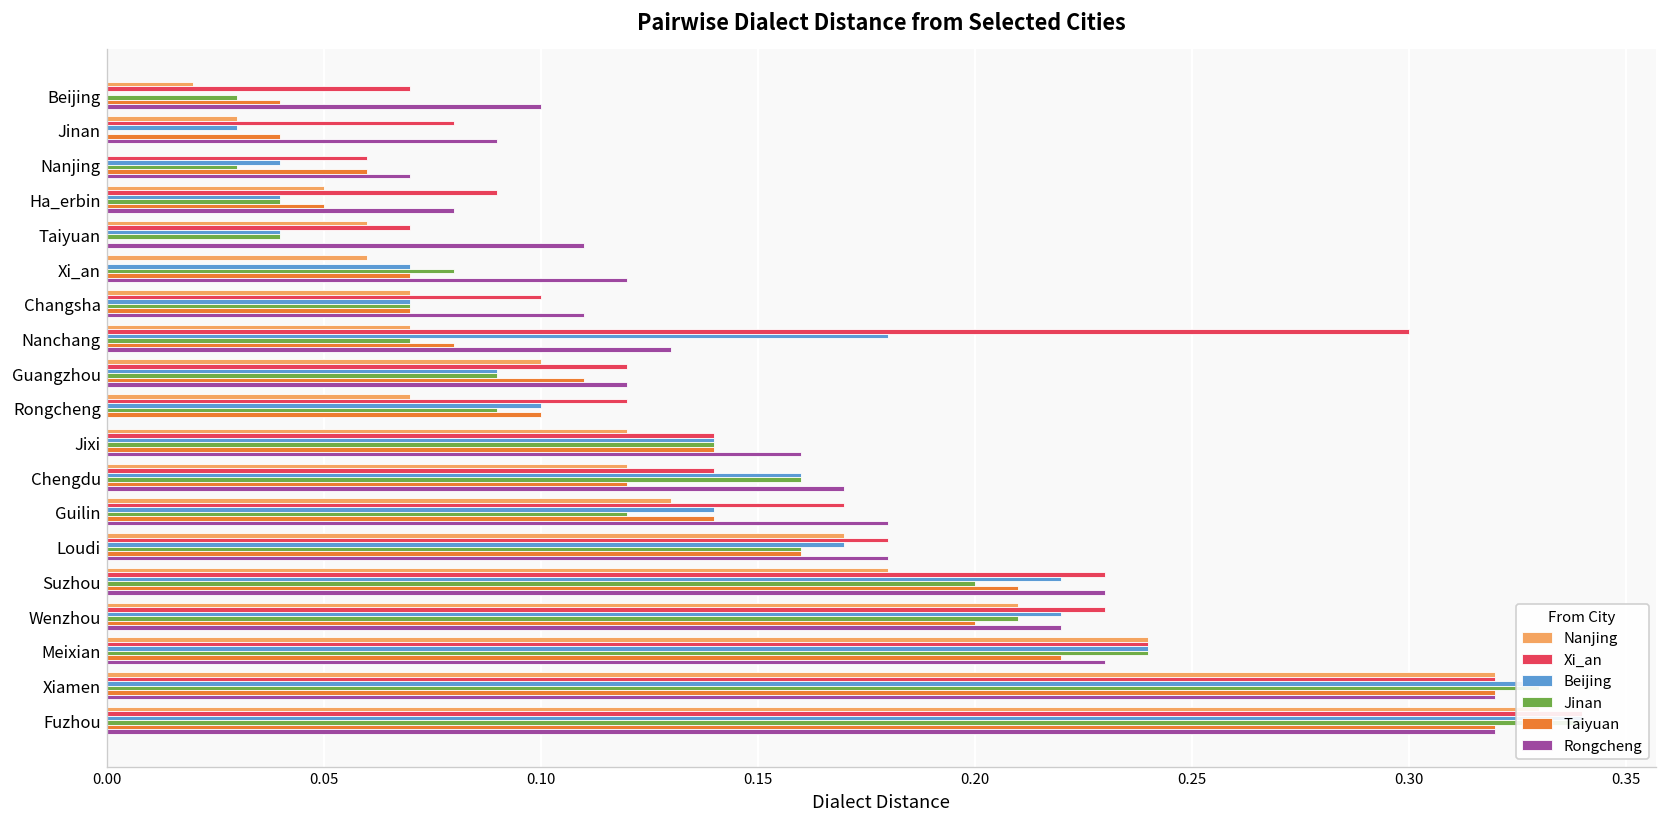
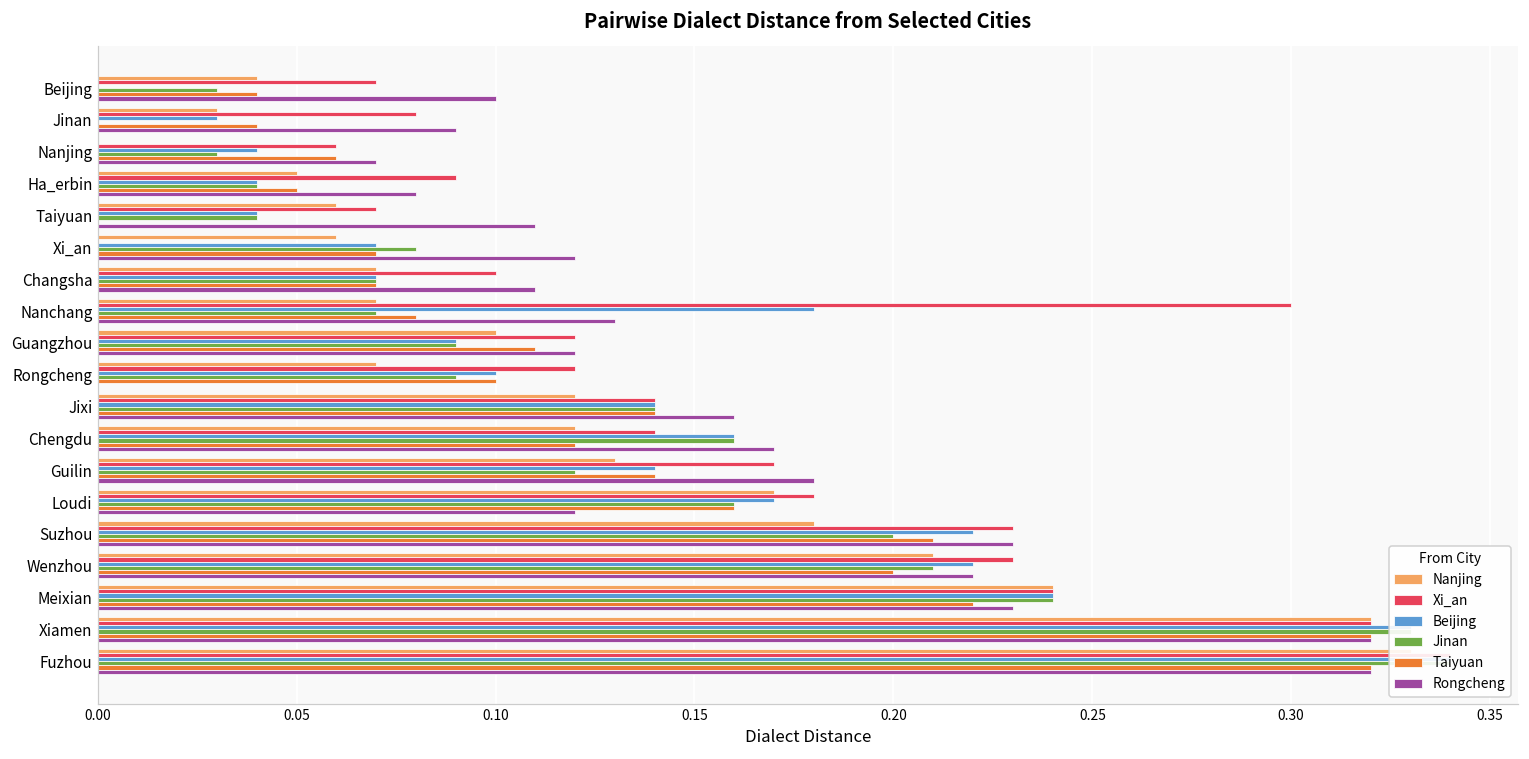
  {
    "Nanjing": {
-     "Beijing": 0.02,
+     "Beijing": 0.04,
      "Jinan": 0.03,
      "Nanjing": 0.00,
      "Ha_erbin": 0.05,
      "Taiyuan": 0.06,
      "Xi_an": 0.06,
      "Changsha": 0.07,
      "Nanchang": 0.07,
      "Guangzhou": 0.10,
      "Rongcheng": 0.07,
      "Jixi": 0.12,
      "Chengdu": 0.12,
      "Guilin": 0.13,
      "Loudi": 0.17,
      "Suzhou": 0.18,
      "Wenzhou": 0.21,
      "Meixian": 0.24,
      "Xiamen": 0.32
    },
    "Xi_an": {
      "Beijing": 0.07,
      "Jinan": 0.08,
      "Nanjing": 0.06,
      "Ha_erbin": 0.09,
      "Taiyuan": 0.07,
      "Xi_an": 0.00,
      "Changsha": 0.10,
      "Nanchang": 0.30,
      "Guangzhou": 0.12,
      "Rongcheng": 0.12,
      "Jixi": 0.14,
      "Chengdu": 0.14,
      "Guilin": 0.17,
      "Loudi": 0.18,
      "Suzhou": 0.23,
      "Wenzhou": 0.23,
      "Meixian": 0.24,
      "Xiamen": 0.32
    },
    "Beijing": {
      "Beijing": 0.00,
      "Jinan": 0.03,
      "Nanjing": 0.04,
      "Ha_erbin": 0.04,
      "Taiyuan": 0.04,
      "Xi_an": 0.07,
      "Changsha": 0.07,
      "Nanchang": 0.18,
      "Guangzhou": 0.09,
      "Rongcheng": 0.10,
      "Jixi": 0.14,
      "Chengdu": 0.16,
      "Guilin": 0.14,
      "Loudi": 0.17,
      "Suzhou": 0.22,
      "Wenzhou": 0.22,
      "Meixian": 0.24
    },
    "Jinan": {
      "Beijing": 0.03,
      "Jinan": 0.00,
      "Nanjing": 0.03,
      "Ha_erbin": 0.04,
      "Taiyuan": 0.04,
      "Xi_an": 0.08,
      "Changsha": 0.07,
      "Nanchang": 0.07,
      "Guangzhou": 0.09,
      "Rongcheng": 0.09,
      "Jixi": 0.14,
      "Chengdu": 0.16,
      "Guilin": 0.12,
      "Loudi": 0.16,
      "Suzhou": 0.20,
      "Wenzhou": 0.21,
      "Meixian": 0.24
    },
    "Taiyuan": {
      "Beijing": 0.04,
      "Jinan": 0.04,
      "Nanjing": 0.06,
      "Ha_erbin": 0.05,
      "Taiyuan": 0.00,
      "Xi_an": 0.07,
      "Changsha": 0.07,
      "Nanchang": 0.08,
      "Guangzhou": 0.11,
      "Rongcheng": 0.10,
      "Jixi": 0.14,
      "Chengdu": 0.12,
      "Guilin": 0.14,
      "Loudi": 0.16,
      "Suzhou": 0.21,
      "Wenzhou": 0.20,
      "Meixian": 0.22,
      "Xiamen": 0.32,
      "Fuzhou": 0.32
    },
    "Rongcheng": {
      "Beijing": 0.10,
      "Jinan": 0.09,
      "Nanjing": 0.07,
      "Ha_erbin": 0.08,
      "Taiyuan": 0.11,
      "Xi_an": 0.12,
      "Changsha": 0.11,
      "Nanchang": 0.13,
      "Guangzhou": 0.12,
      "Rongcheng": 0.00,
      "Jixi": 0.16,
      "Chengdu": 0.17,
      "Guilin": 0.18,
-     "Loudi": 0.18,
+     "Loudi": 0.12,
      "Suzhou": 0.23,
      "Wenzhou": 0.22,
      "Meixian": 0.23,
      "Xiamen": 0.32,
      "Fuzhou": 0.32
    }
  }
